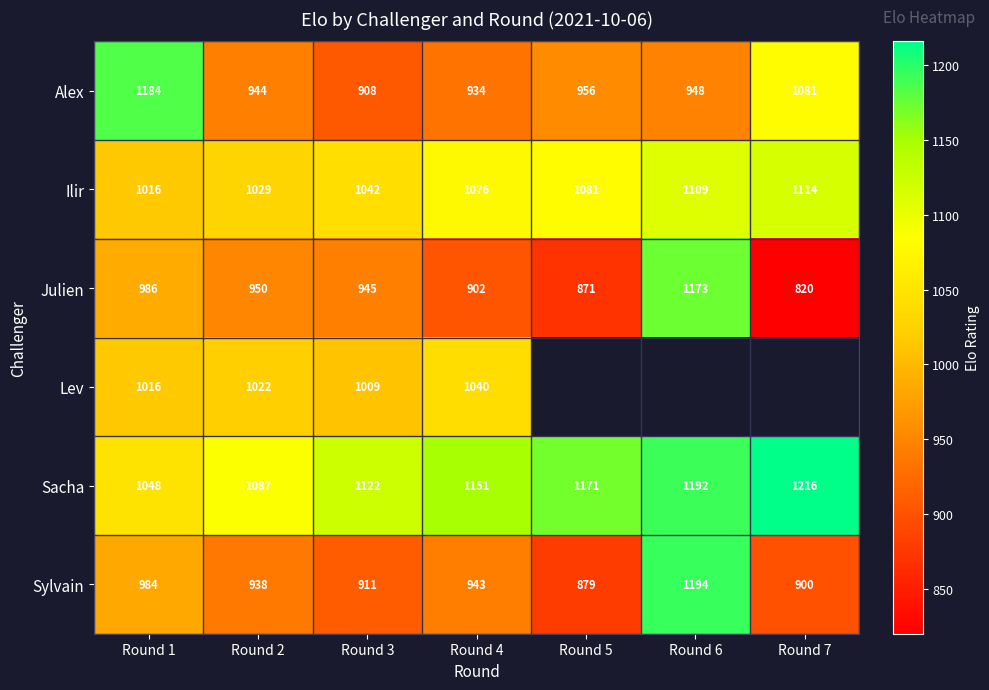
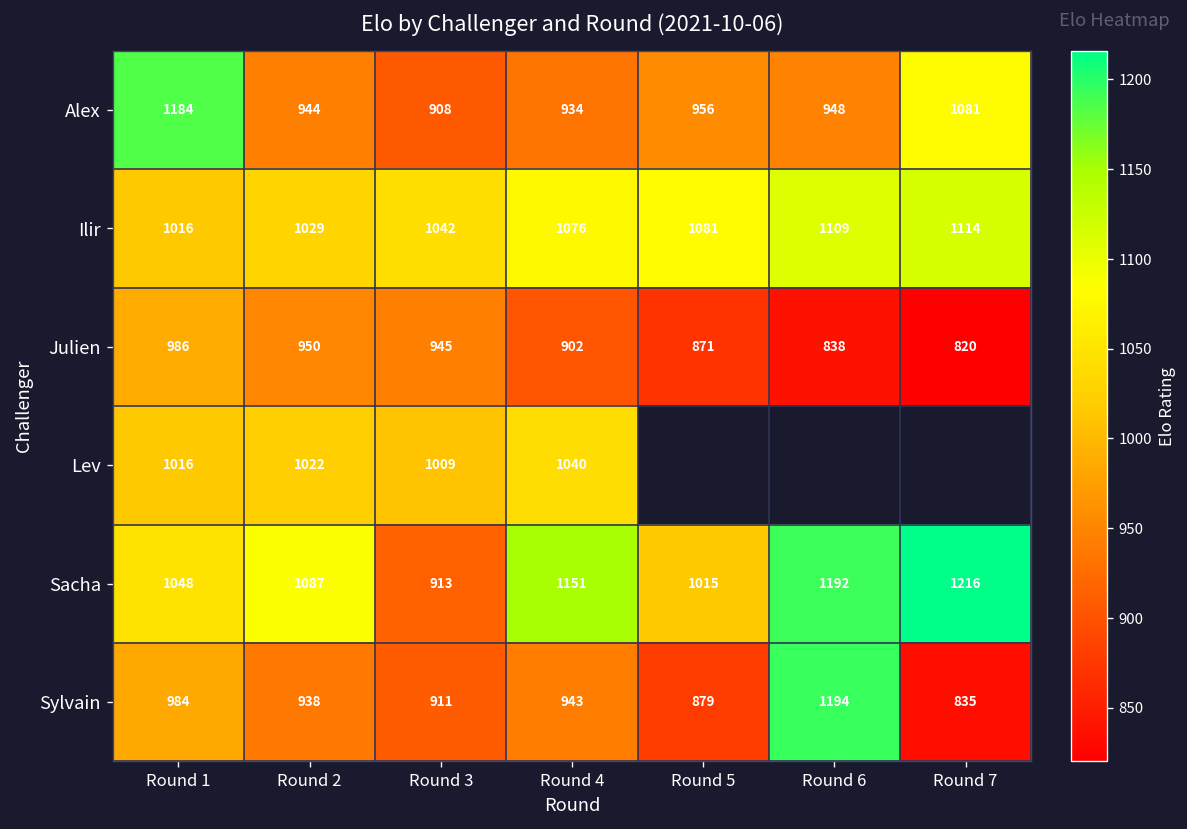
  {
    "Alex": {
      "Round 1": 1184,
      "Round 2": 944,
      "Round 3": 908,
      "Round 4": 934,
      "Round 5": 956,
      "Round 6": 948,
      "Round 7": 1081
    },
    "Ilir": {
      "Round 1": 1016,
      "Round 2": 1029,
      "Round 3": 1042,
      "Round 4": 1076,
      "Round 5": 1081,
      "Round 6": 1109,
      "Round 7": 1114
    },
    "Julien": {
      "Round 1": 986,
      "Round 2": 950,
      "Round 3": 945,
      "Round 4": 902,
      "Round 5": 871,
-     "Round 6": 1173,
+     "Round 6": 838,
      "Round 7": 820
    },
    "Lev": {
      "Round 1": 1016,
      "Round 2": 1022,
      "Round 3": 1009,
      "Round 4": 1040
    },
    "Sacha": {
      "Round 1": 1048,
      "Round 2": 1087,
-     "Round 3": 1122,
+     "Round 3": 913,
      "Round 4": 1151,
-     "Round 5": 1171,
+     "Round 5": 1015,
      "Round 6": 1192,
      "Round 7": 1216
    },
    "Sylvain": {
      "Round 1": 984,
      "Round 2": 938,
      "Round 3": 911,
      "Round 4": 943,
      "Round 5": 879,
      "Round 6": 1194,
-     "Round 7": 900
+     "Round 7": 835
    }
  }
